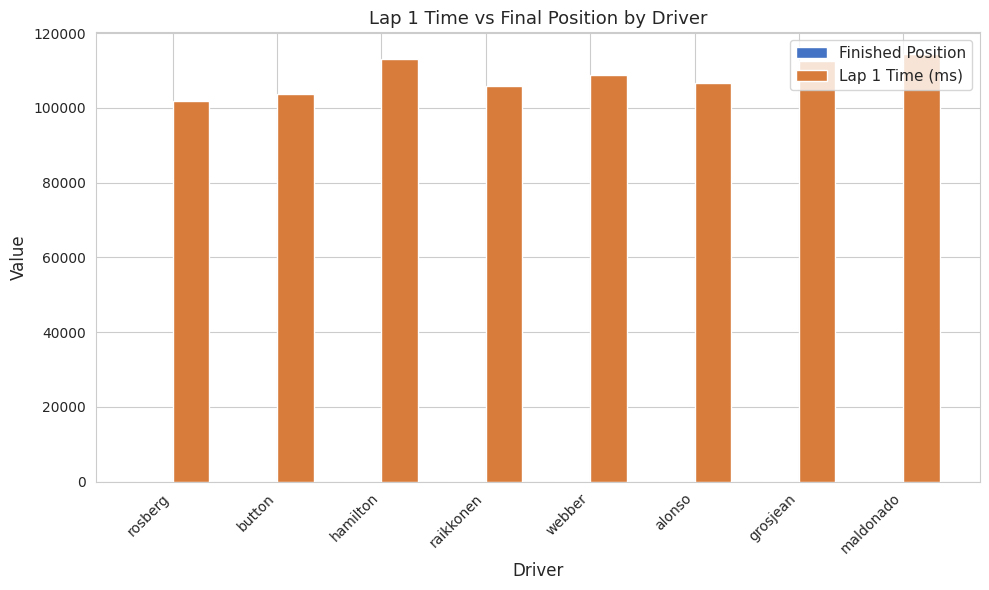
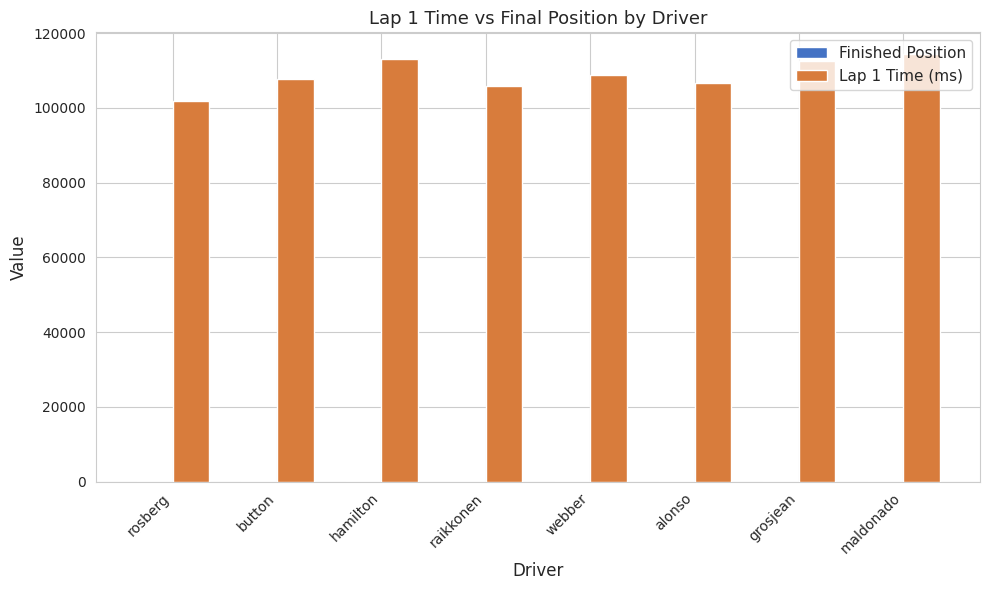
  {
    "Lap 1 Time (ms)": {
      "rosberg": 102000,
-     "button": 104000,
+     "button": 108000,
      "hamilton": 113000,
      "raikkonen": 106000,
      "webber": 109000,
      "alonso": 107000
    }
  }
